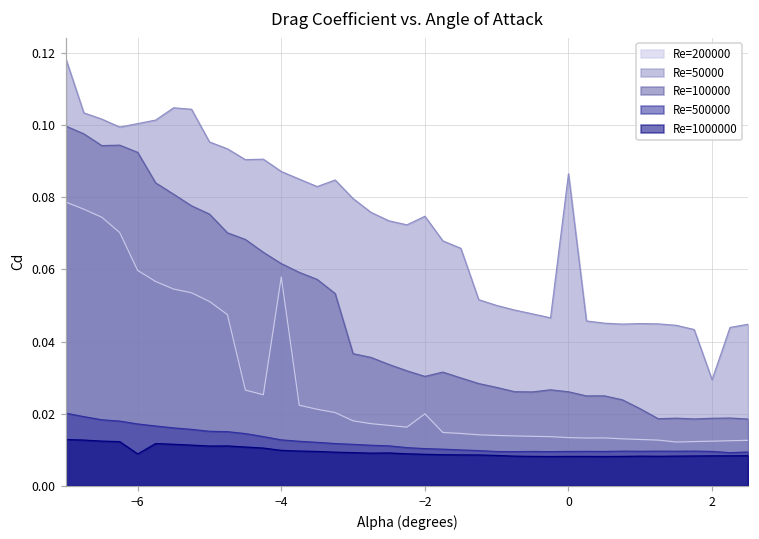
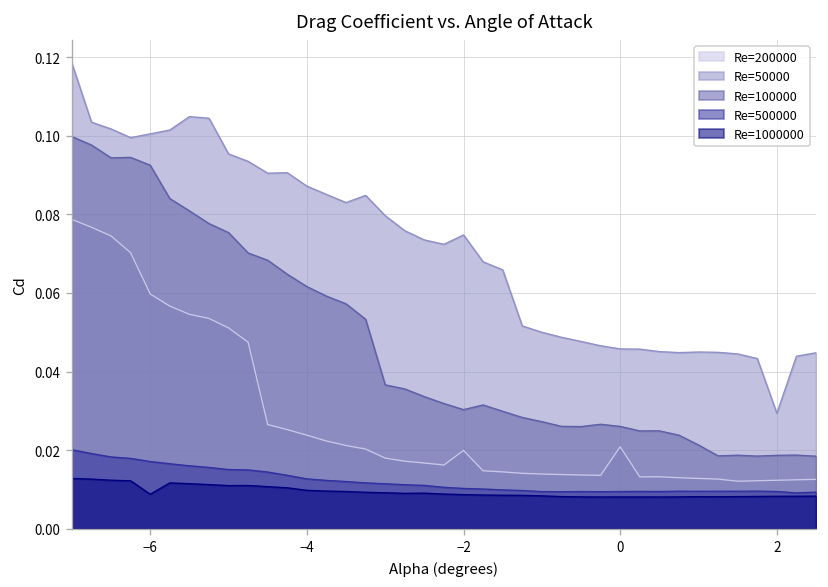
  {
    "Re=200000": {
      "−6": 0.060,
-     "−4": 0.058,
+     "−4": 0.024,
      "−2": 0.020,
-     "0": 0.013,
+     "0": 0.021,
      "2": 0.012
    },
    "Re=50000": {
      "−6": 0.100,
      "−4": 0.087,
      "−2": 0.075,
-     "0": 0.087,
+     "0": 0.046,
      "2": 0.029
    },
    "Re=1000000": {
      "−6": 0.009,
      "−4": 0.010,
      "−2": 0.009,
      "0": 0.008,
      "2": 0.008
    }
  }
